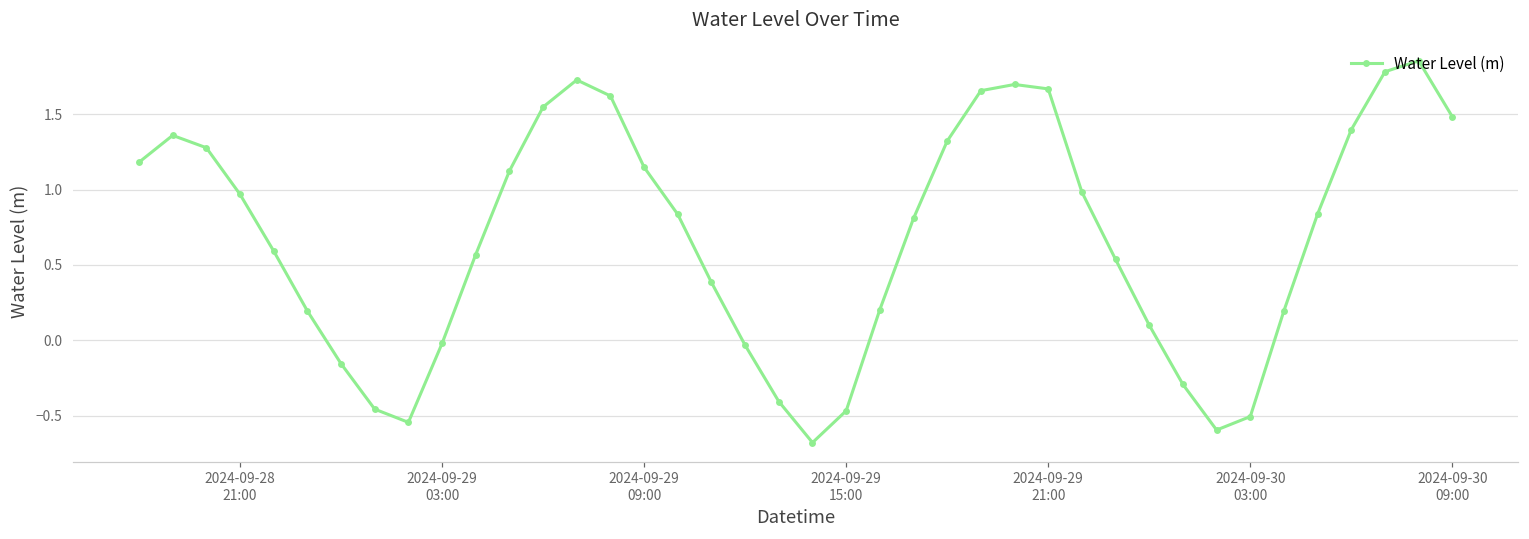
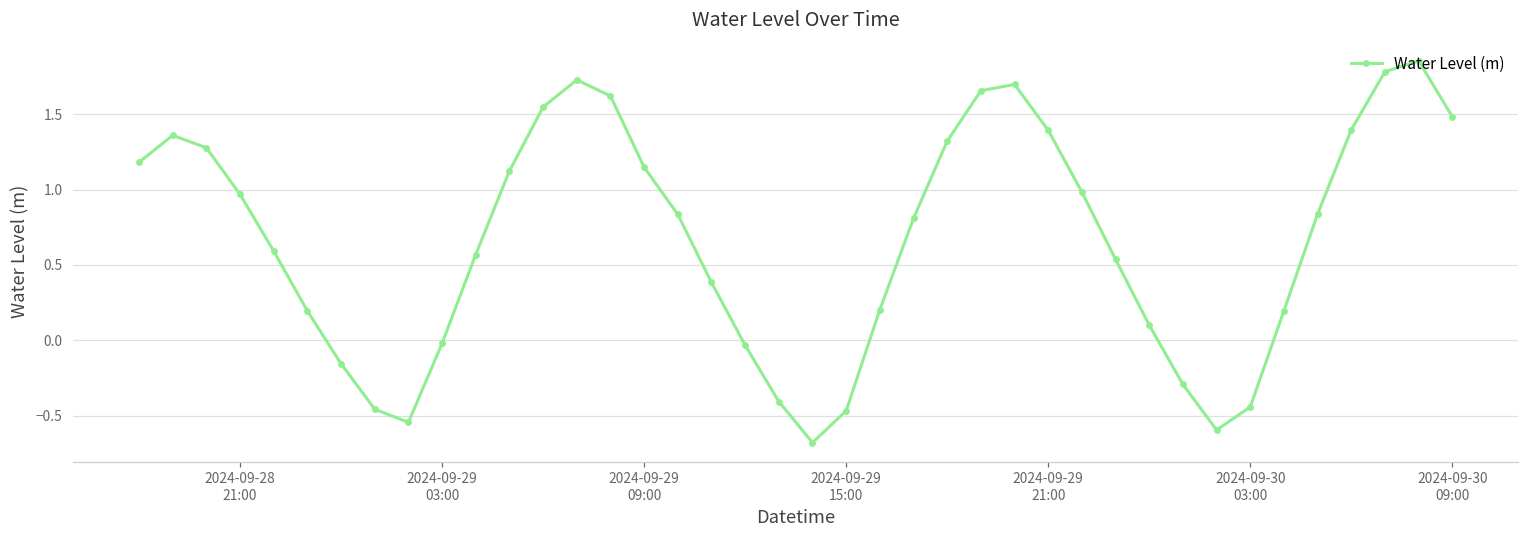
  {
    "2024-09-28 21:00": 0.97,
    "2024-09-29 03:00": -0.02,
    "2024-09-29 09:00": 1.15,
    "2024-09-29 15:00": -0.47,
-   "2024-09-29 21:00": 1.67,
-   "2024-09-30 03:00": -0.51,
+   "2024-09-29 21:00": 1.39,
+   "2024-09-30 03:00": -0.44,
    "2024-09-30 09:00": 1.48
  }
